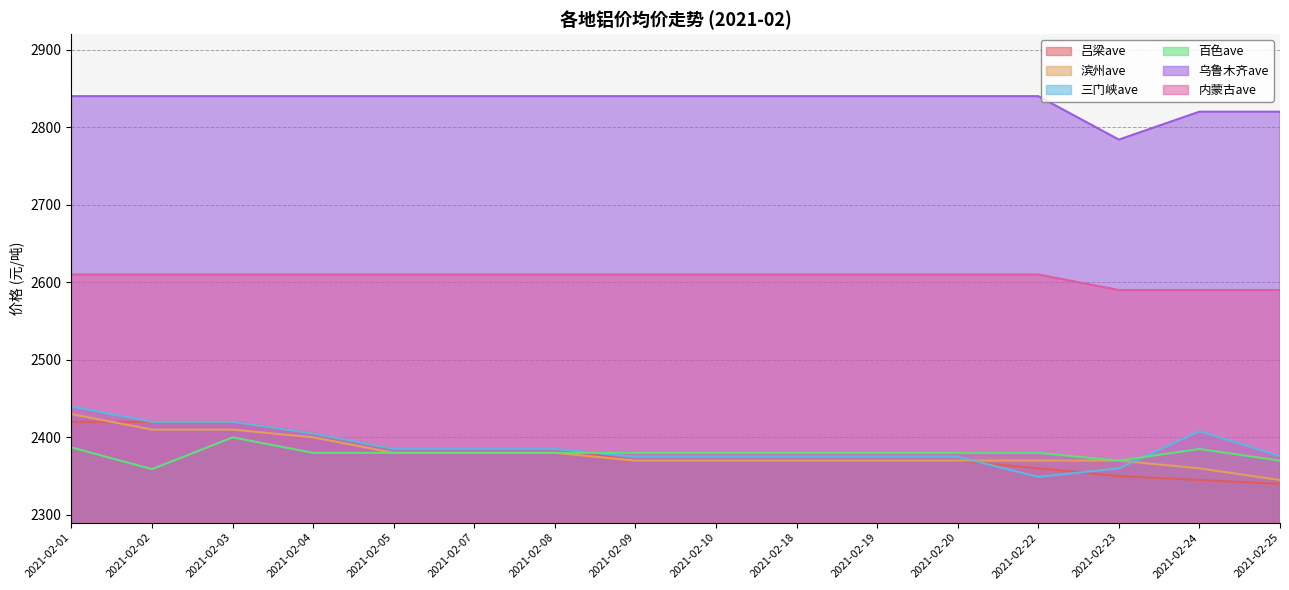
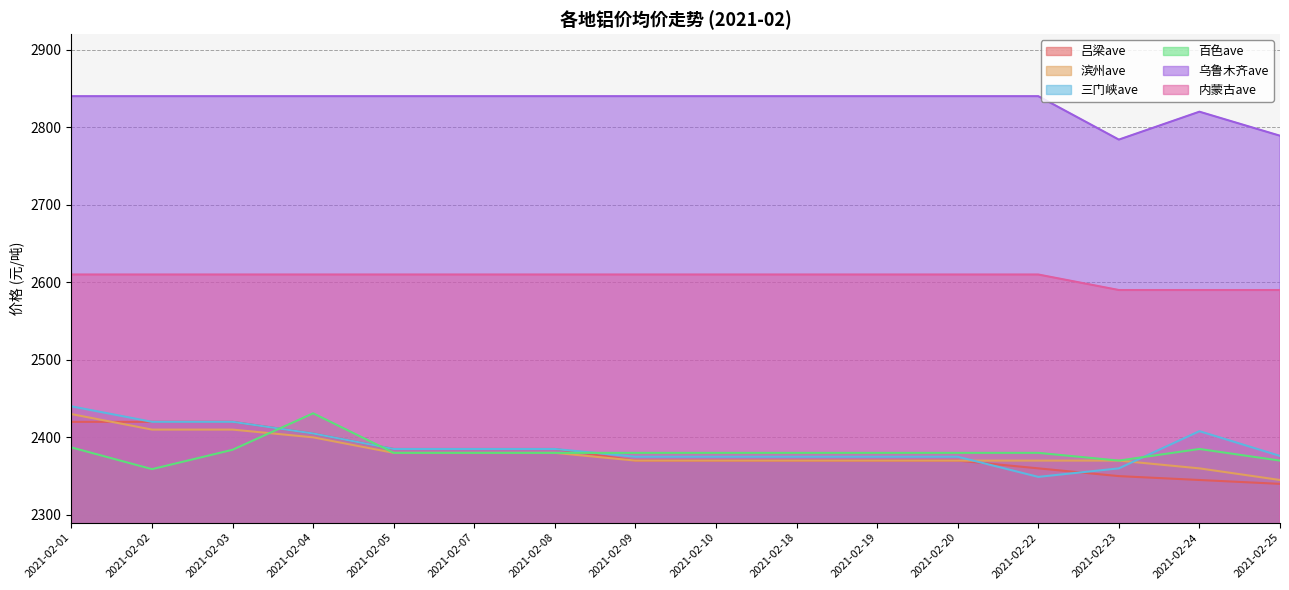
  {
    "三门峡ave": {
      "2021-02-01": 2440,
      "2021-02-09": 2380,
      "2021-02-10": 2380,
      "2021-02-18": 2380,
      "2021-02-19": 2380,
      "2021-02-20": 2380,
      "2021-02-22": 2350,
      "2021-02-23": 2360,
      "2021-02-24": 2410,
      "2021-02-25": 2380
    },
    "百色ave": {
      "2021-02-01": 2390,
      "2021-02-02": 2360,
-     "2021-02-03": 2400,
-     "2021-02-04": 2380,
+     "2021-02-03": 2380,
+     "2021-02-04": 2430,
      "2021-02-09": 2380,
      "2021-02-10": 2380,
      "2021-02-18": 2380,
      "2021-02-19": 2380,
      "2021-02-20": 2380,
      "2021-02-22": 2380,
      "2021-02-24": 2390,
      "2021-02-25": 2370
    },
    "乌鲁木齐ave": {
      "2021-02-01": 2840,
      "2021-02-02": 2840,
      "2021-02-03": 2840,
      "2021-02-04": 2840,
      "2021-02-05": 2840,
      "2021-02-07": 2840,
      "2021-02-08": 2840,
      "2021-02-09": 2840,
      "2021-02-10": 2840,
      "2021-02-18": 2840,
      "2021-02-19": 2840,
      "2021-02-20": 2840,
      "2021-02-22": 2840,
      "2021-02-23": 2780,
      "2021-02-24": 2820,
-     "2021-02-25": 2820
+     "2021-02-25": 2790
    }
  }
